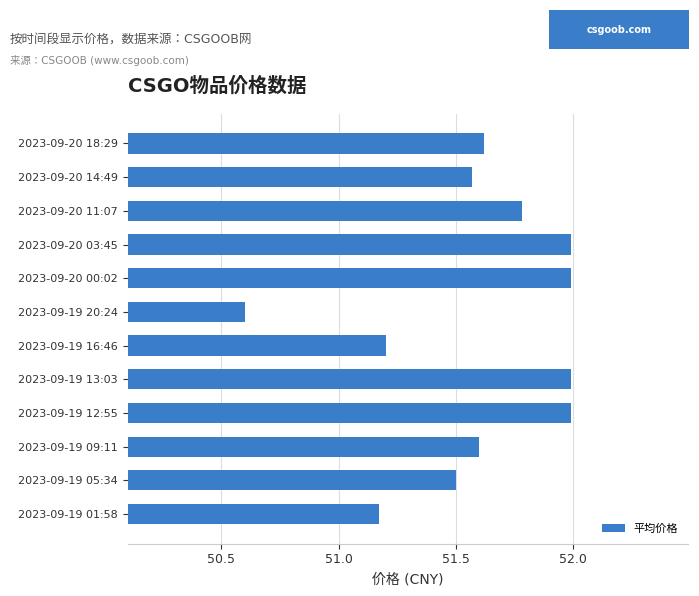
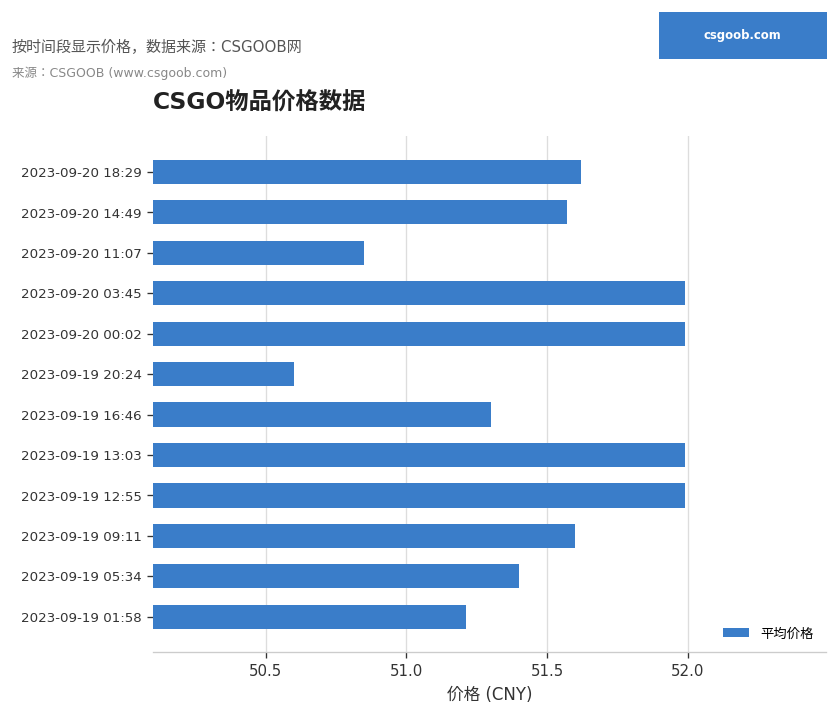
  {
    "2023-09-20 18:29": 51.62,
    "2023-09-20 14:49": 51.57,
-   "2023-09-20 11:07": 51.78,
+   "2023-09-20 11:07": 50.85,
    "2023-09-20 03:45": 51.99,
    "2023-09-20 00:02": 51.99,
    "2023-09-19 20:24": 50.60,
-   "2023-09-19 16:46": 51.2,
+   "2023-09-19 16:46": 51.3,
    "2023-09-19 13:03": 51.99,
    "2023-09-19 12:55": 51.99,
    "2023-09-19 09:11": 51.60,
-   "2023-09-19 05:34": 51.5,
-   "2023-09-19 01:58": 51.17
+   "2023-09-19 05:34": 51.4,
+   "2023-09-19 01:58": 51.21
  }
